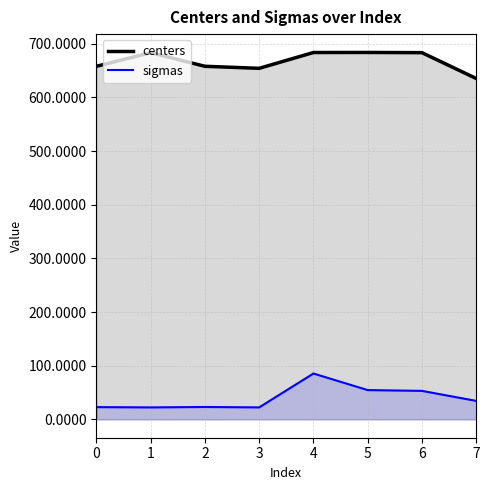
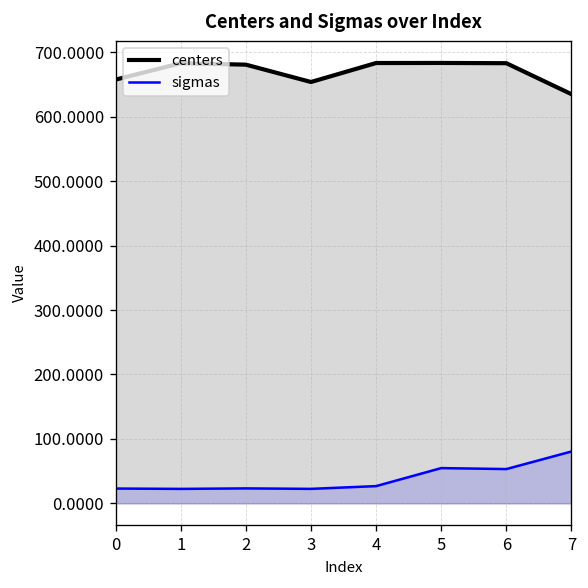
  {
    "centers": {
      "0": 660,
-     "2": 660,
+     "2": 680,
      "3": 650,
      "4": 680,
      "5": 680,
      "6": 680,
      "7": 640
    },
    "sigmas": {
      "0": 20,
      "1": 20,
      "2": 20,
      "3": 20,
-     "4": 90,
+     "4": 30,
      "5": 50,
      "6": 50,
-     "7": 30
+     "7": 80
    }
  }
